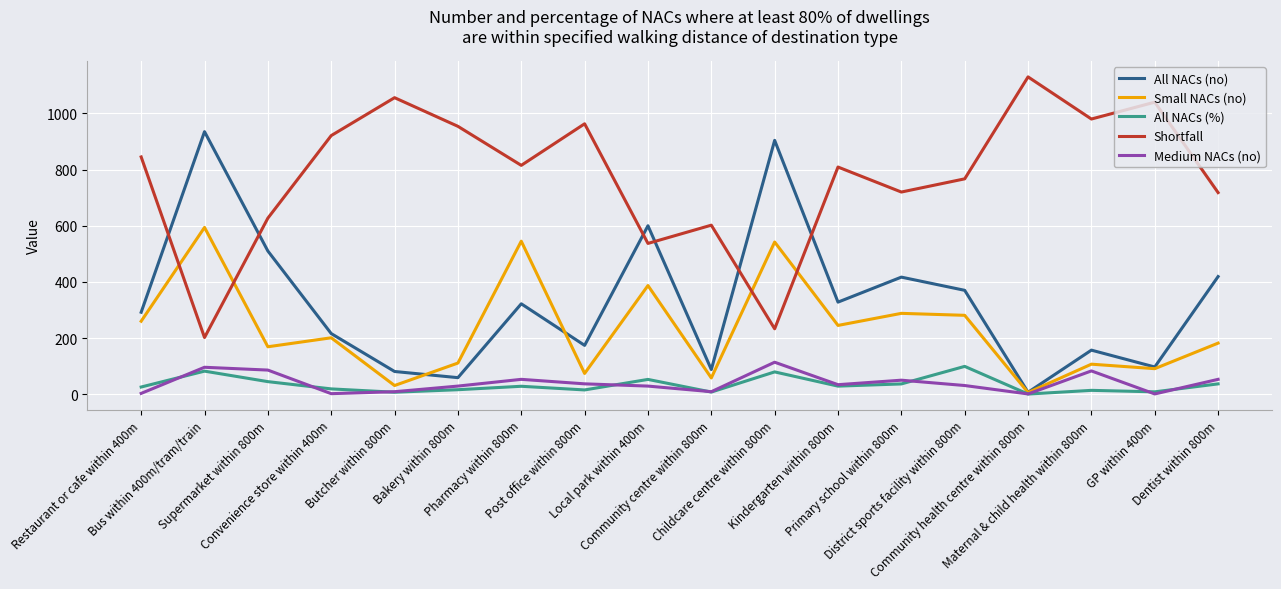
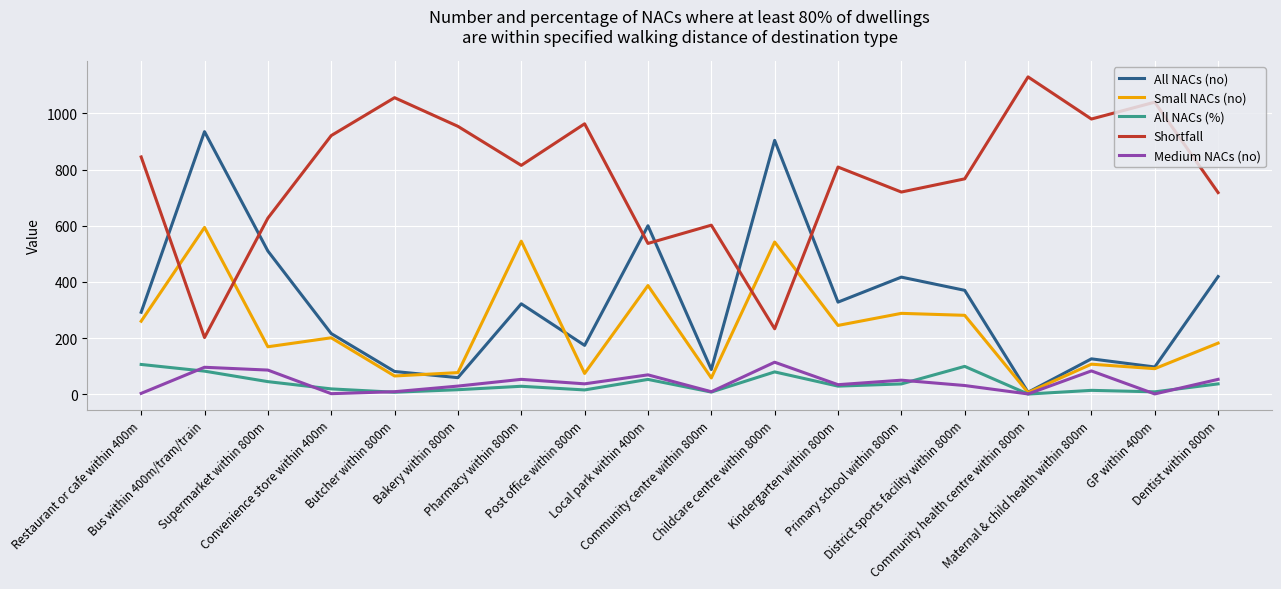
  {
    "All NACs (no)": {
      "Restaurant or cafe within 400m": 290,
      "Bus within 400m/tram/train": 940,
      "Supermarket within 800m": 510,
      "Convenience store within 400m": 220,
      "Butcher within 800m": 80,
      "Bakery within 800m": 60,
      "Pharmacy within 800m": 320,
      "Post office within 800m": 170,
      "Local park within 400m": 600,
      "Community centre within 800m": 90,
      "Childcare centre within 800m": 900,
      "Kindergarten within 800m": 330,
      "Primary school within 800m": 420,
      "District sports facility within 800m": 370,
-     "Maternal & child health within 800m": 160,
+     "Maternal & child health within 800m": 130,
      "Dentist within 800m": 420
    },
    "Small NACs (no)": {
      "Restaurant or cafe within 400m": 260,
      "Bus within 400m/tram/train": 590,
      "Supermarket within 800m": 170,
      "Convenience store within 400m": 200,
-     "Butcher within 800m": 30,
-     "Bakery within 800m": 110,
+     "Butcher within 800m": 70,
+     "Bakery within 800m": 80,
      "Pharmacy within 800m": 550,
      "Post office within 800m": 70,
      "Local park within 400m": 390,
      "Community centre within 800m": 60,
      "Childcare centre within 800m": 540,
      "Kindergarten within 800m": 250,
      "Primary school within 800m": 290,
      "District sports facility within 800m": 280,
      "Maternal & child health within 800m": 110,
      "Dentist within 800m": 180
    },
    "All NACs (%)": {
-     "Restaurant or cafe within 400m": 30,
+     "Restaurant or cafe within 400m": 110,
      "Bus within 400m/tram/train": 80,
      "Supermarket within 800m": 40,
      "Convenience store within 400m": 20,
      "Bakery within 800m": 20,
      "Pharmacy within 800m": 30,
      "Post office within 800m": 20,
      "Local park within 400m": 50,
      "Childcare centre within 800m": 80,
      "Primary school within 800m": 40,
      "District sports facility within 800m": 100,
      "Maternal & child health within 800m": 10,
      "Dentist within 800m": 40
    },
    "Shortfall": {
      "Restaurant or cafe within 400m": 850,
      "Bus within 400m/tram/train": 200,
      "Supermarket within 800m": 630,
      "Convenience store within 400m": 920,
      "Butcher within 800m": 1060,
      "Bakery within 800m": 950,
      "Pharmacy within 800m": 820,
      "Post office within 800m": 960,
      "Local park within 400m": 540,
      "Community centre within 800m": 600,
      "Childcare centre within 800m": 230,
      "Kindergarten within 800m": 810,
      "Primary school within 800m": 720,
      "District sports facility within 800m": 770,
      "Community health centre within 800m": 1130,
      "Maternal & child health within 800m": 980,
      "Dentist within 800m": 720
    },
    "Medium NACs (no)": {
      "Restaurant or cafe within 400m": 0,
      "Bus within 400m/tram/train": 100,
      "Supermarket within 800m": 90,
      "Convenience store within 400m": 0,
      "Bakery within 800m": 30,
      "Pharmacy within 800m": 50,
      "Post office within 800m": 40,
-     "Local park within 400m": 30,
+     "Local park within 400m": 70,
      "Childcare centre within 800m": 110,
      "Primary school within 800m": 50,
      "District sports facility within 800m": 30,
      "Maternal & child health within 800m": 80,
      "Dentist within 800m": 50
    }
  }
